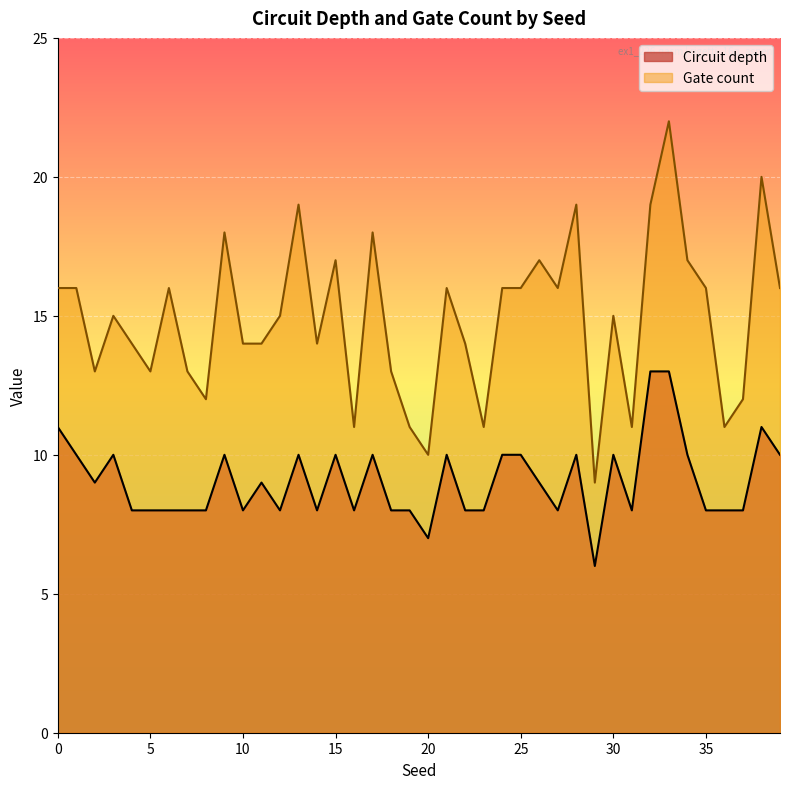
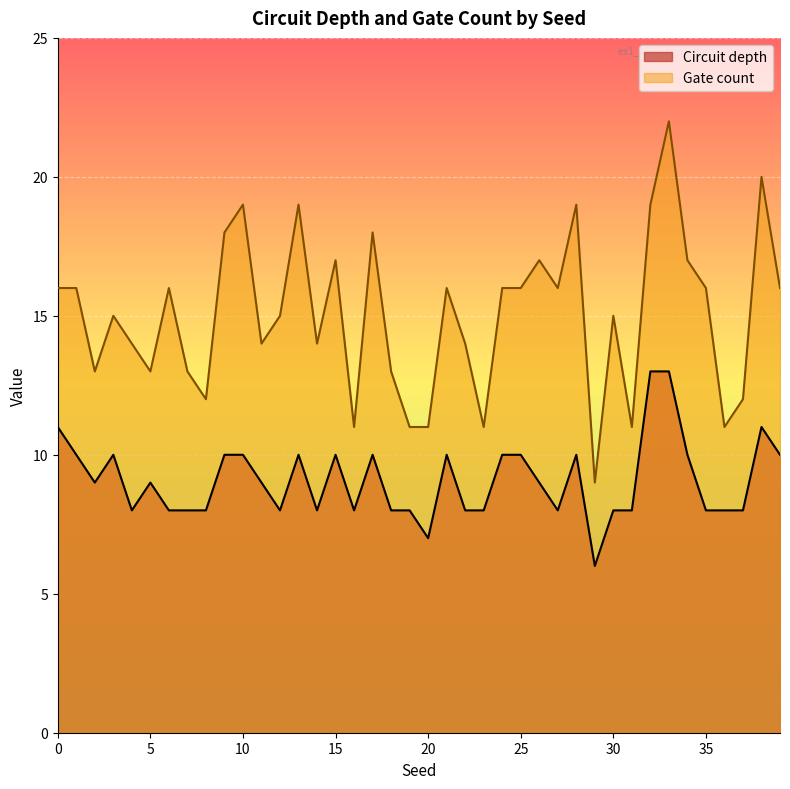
  {
    "Circuit depth": {
      "0": 11,
-     "5": 8,
-     "10": 8,
+     "5": 9,
+     "10": 10,
      "15": 10,
      "20": 7,
      "25": 10,
-     "30": 10,
+     "30": 8,
      "35": 8
    },
    "Gate count": {
      "0": 16,
      "5": 13,
-     "10": 14,
+     "10": 19,
      "15": 17,
-     "20": 10,
+     "20": 11,
      "25": 16,
      "30": 15,
      "35": 16
    }
  }
